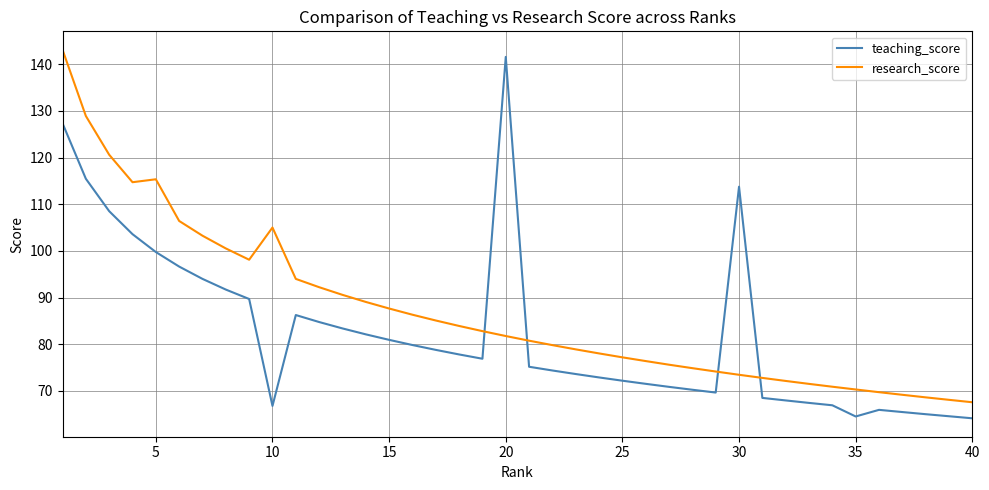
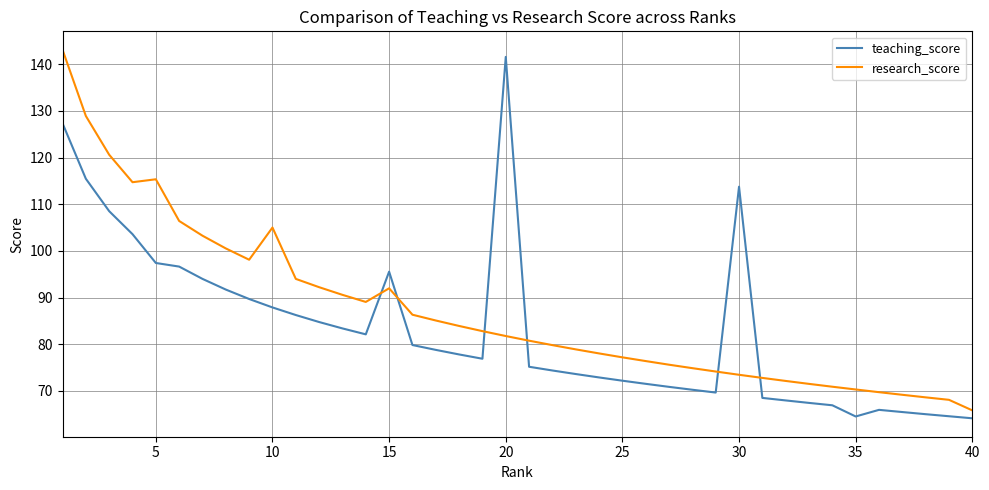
  {
    "teaching_score": {
-     "5": 100,
-     "10": 67,
-     "15": 81,
+     "5": 97,
+     "10": 88,
+     "15": 96,
      "20": 142,
      "25": 72,
      "30": 114,
      "35": 65,
      "40": 64
    },
    "research_score": {
      "5": 115,
      "10": 105,
-     "15": 88,
+     "15": 92,
      "20": 82,
      "25": 77,
      "30": 73,
      "35": 70,
-     "40": 68
+     "40": 66
    }
  }
